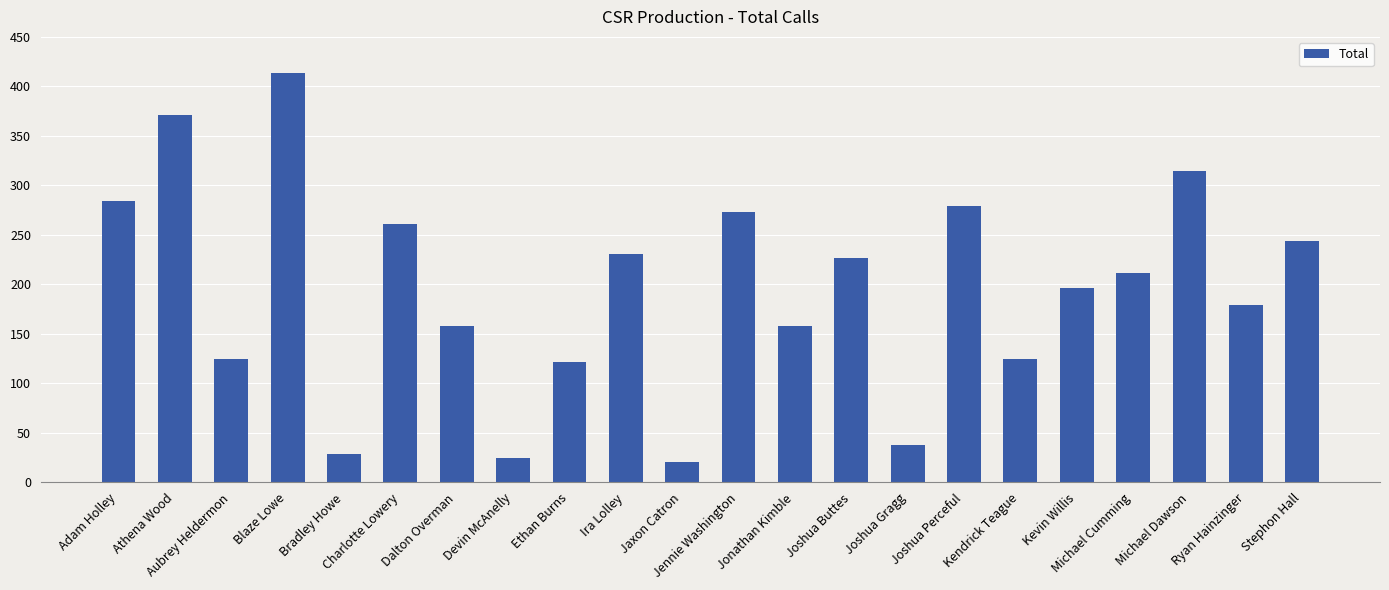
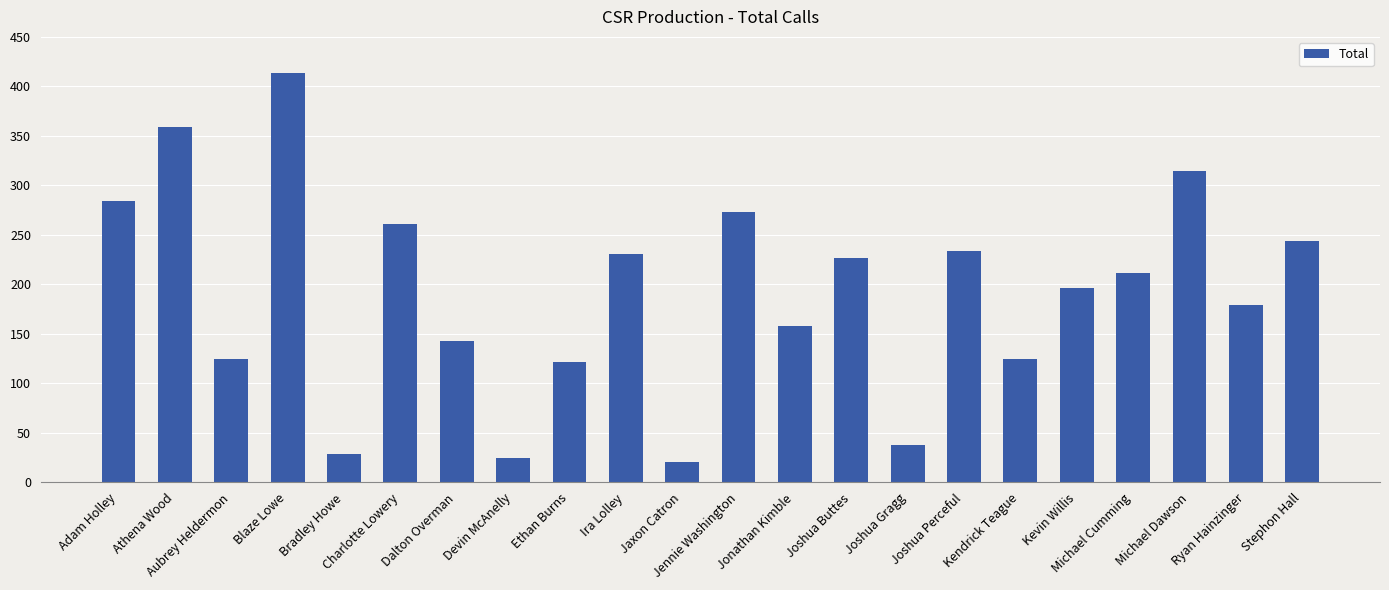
  {
    "Adam Holley": 280,
-   "Athena Wood": 370,
+   "Athena Wood": 360,
    "Aubrey Heldermon": 130,
    "Blaze Lowe": 410,
    "Bradley Howe": 30,
    "Charlotte Lowery": 260,
-   "Dalton Overman": 160,
+   "Dalton Overman": 140,
    "Devin McAnelly": 30,
    "Ethan Burns": 120,
    "Ira Lolley": 230,
    "Jaxon Catron": 20,
    "Jennie Washington": 270,
    "Jonathan Kimble": 160,
    "Joshua Buttes": 230,
    "Joshua Gragg": 40,
-   "Joshua Perceful": 280,
+   "Joshua Perceful": 230,
    "Kendrick Teague": 130,
    "Kevin Willis": 200,
    "Michael Cumming": 210,
    "Michael Dawson": 320,
    "Ryan Hainzinger": 180,
    "Stephon Hall": 240
  }
